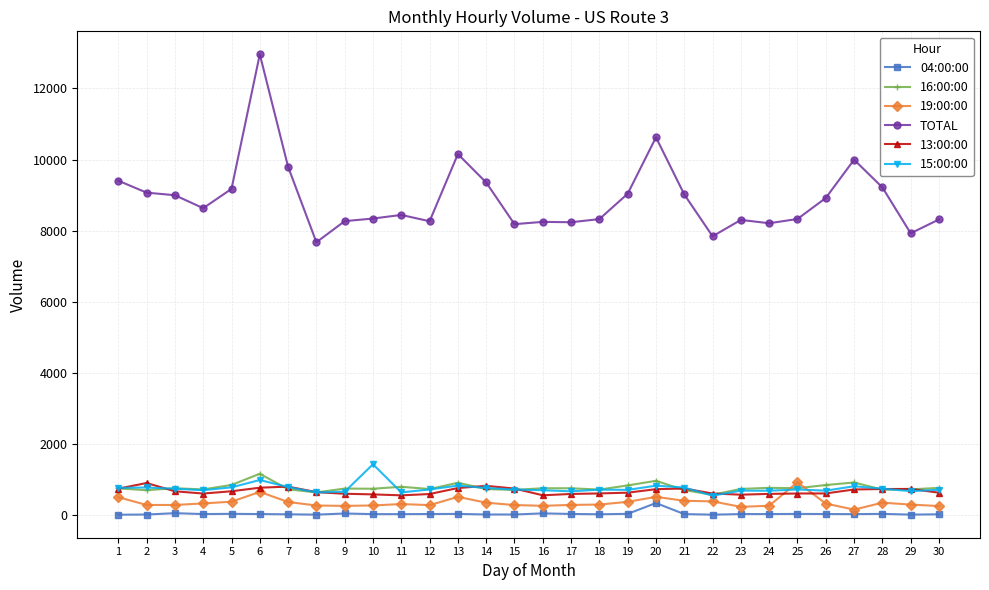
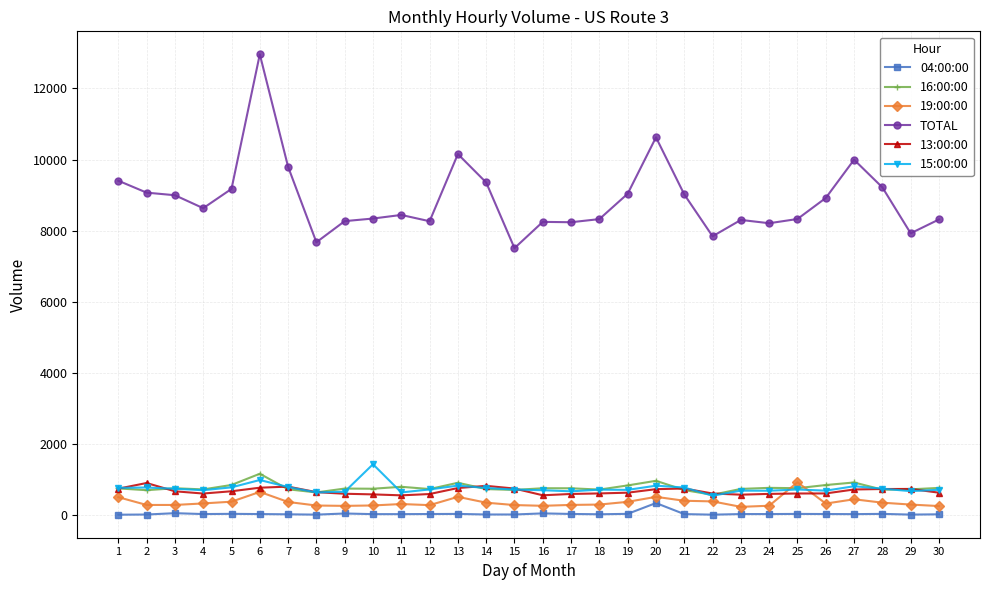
  {
    "04:00:00": {
      "1": 0,
      "2": 0,
      "3": 100,
      "4": 0,
      "5": 0,
      "6": 0,
      "7": 0,
      "8": 0,
      "9": 100,
      "10": 0,
      "11": 0,
      "12": 0,
      "13": 0,
      "14": 0,
      "15": 0,
      "16": 100,
      "17": 0,
      "18": 0,
      "19": 0,
      "20": 300,
      "21": 0,
      "22": 0,
      "23": 0,
      "24": 0,
      "25": 0,
      "26": 0,
      "27": 0,
      "28": 0,
      "29": 0,
      "30": 0
    },
    "16:00:00": {
      "2": 700,
      "6": 1200,
      "9": 800,
      "10": 700,
      "11": 800,
      "13": 900,
      "17": 800,
      "19": 800,
      "20": 1000,
      "24": 800,
      "26": 900,
      "27": 900
    },
    "19:00:00": {
      "1": 500,
      "2": 300,
      "3": 300,
      "4": 300,
      "5": 400,
      "6": 700,
      "7": 400,
      "8": 300,
      "9": 300,
      "10": 300,
      "11": 300,
      "12": 300,
      "13": 500,
      "14": 400,
      "15": 300,
      "16": 300,
      "17": 300,
      "18": 300,
      "19": 400,
      "20": 500,
      "21": 400,
      "22": 400,
      "23": 200,
      "24": 300,
      "25": 900,
      "26": 300,
-     "27": 200,
+     "27": 500,
      "28": 400,
      "29": 300,
      "30": 300
    },
    "TOTAL": {
      "1": 9400,
      "2": 9100,
      "3": 9000,
      "4": 8600,
      "5": 9200,
      "6": 13000,
      "7": 9800,
      "8": 7700,
      "9": 8300,
      "10": 8300,
      "11": 8400,
      "12": 8300,
      "13": 10200,
      "14": 9400,
-     "15": 8200,
+     "15": 7500,
      "16": 8300,
      "17": 8200,
      "18": 8300,
      "19": 9000,
      "20": 10600,
      "21": 9000,
      "22": 7800,
      "23": 8300,
      "24": 8200,
      "25": 8300,
      "26": 8900,
      "27": 10000,
      "28": 9200,
      "29": 7900,
      "30": 8300
    },
    "13:00:00": {
      "2": 900,
      "4": 600,
      "5": 700,
      "6": 800,
      "10": 600,
      "11": 600,
      "12": 600,
      "16": 600,
      "17": 600,
      "18": 600,
      "19": 600,
      "20": 700,
      "23": 600,
      "24": 600,
      "25": 600,
      "26": 600,
      "27": 700,
      "30": 600
    },
    "15:00:00": {
      "2": 800,
      "6": 1000,
      "10": 1400,
      "11": 600,
      "17": 700,
      "19": 700,
      "20": 800,
      "24": 700,
      "26": 700,
      "27": 800
    }
  }
